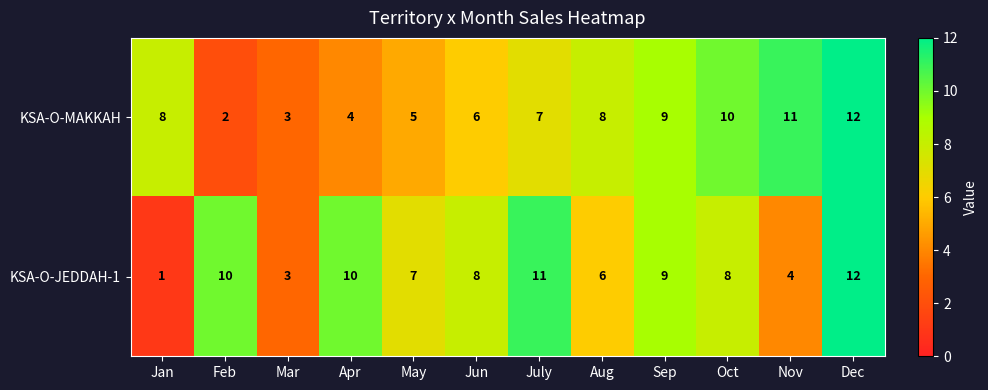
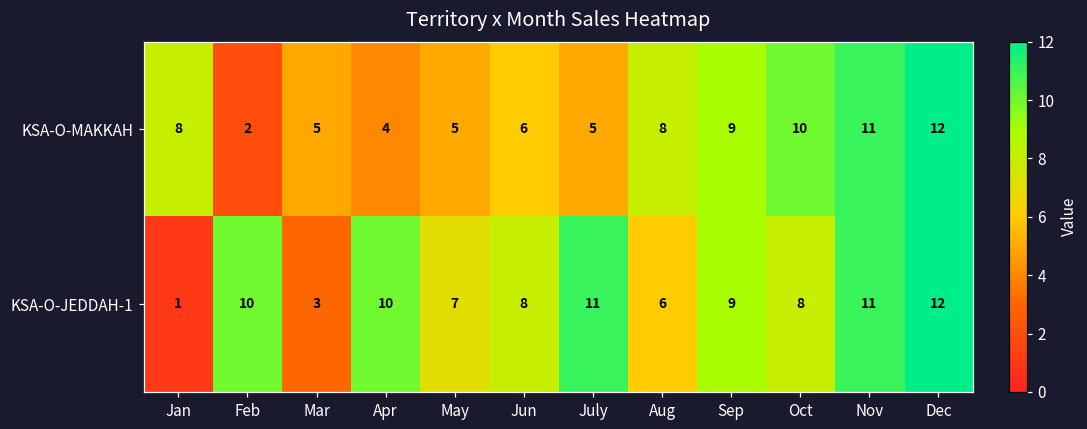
  {
    "KSA-O-MAKKAH": {
      "Jan": 8,
      "Feb": 2,
-     "Mar": 3,
+     "Mar": 5,
      "Apr": 4,
      "May": 5,
      "Jun": 6,
-     "July": 7,
+     "July": 5,
      "Aug": 8,
      "Sep": 9,
      "Oct": 10,
      "Nov": 11,
      "Dec": 12
    },
    "KSA-O-JEDDAH-1": {
      "Jan": 1,
      "Feb": 10,
      "Mar": 3,
      "Apr": 10,
      "May": 7,
      "Jun": 8,
      "July": 11,
      "Aug": 6,
      "Sep": 9,
      "Oct": 8,
-     "Nov": 4,
+     "Nov": 11,
      "Dec": 12
    }
  }
